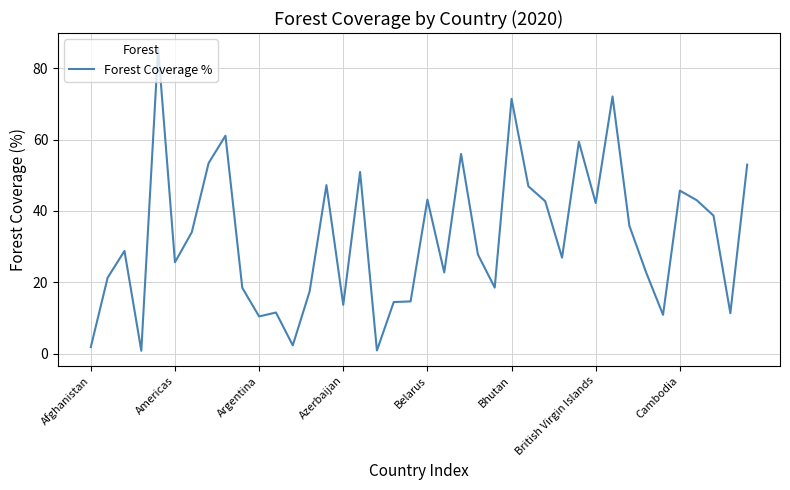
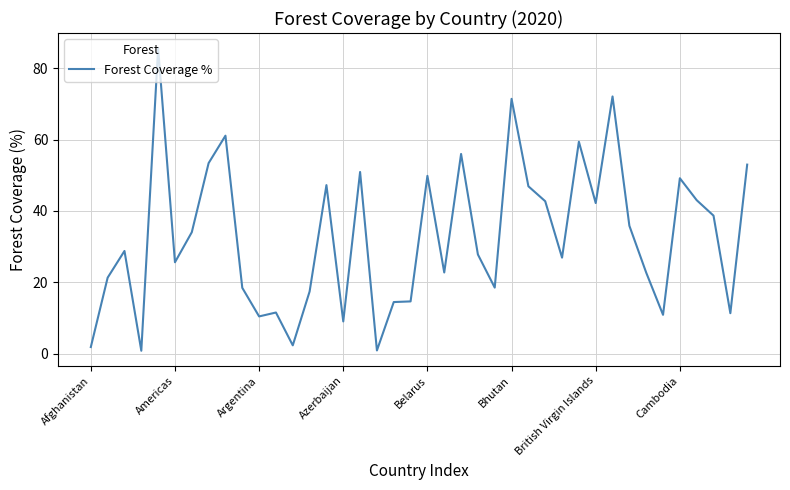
  {
    "Afghanistan": 2,
    "Americas": 26,
    "Argentina": 10,
-   "Azerbaijan": 14,
-   "Belarus": 43,
+   "Azerbaijan": 9,
+   "Belarus": 50,
    "Bhutan": 71,
    "British Virgin Islands": 42,
-   "Cambodia": 46
+   "Cambodia": 49
  }
